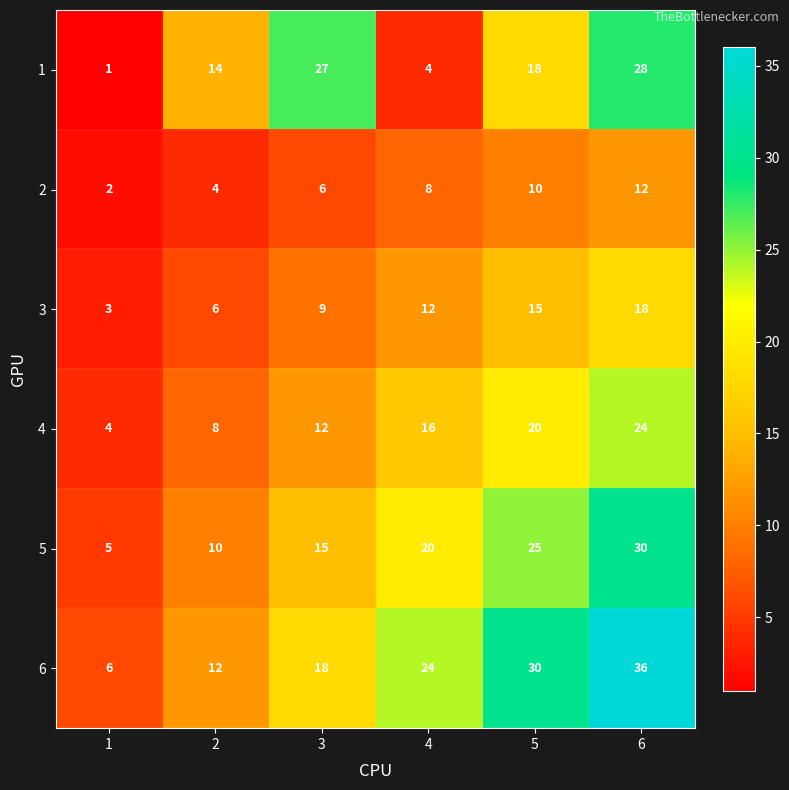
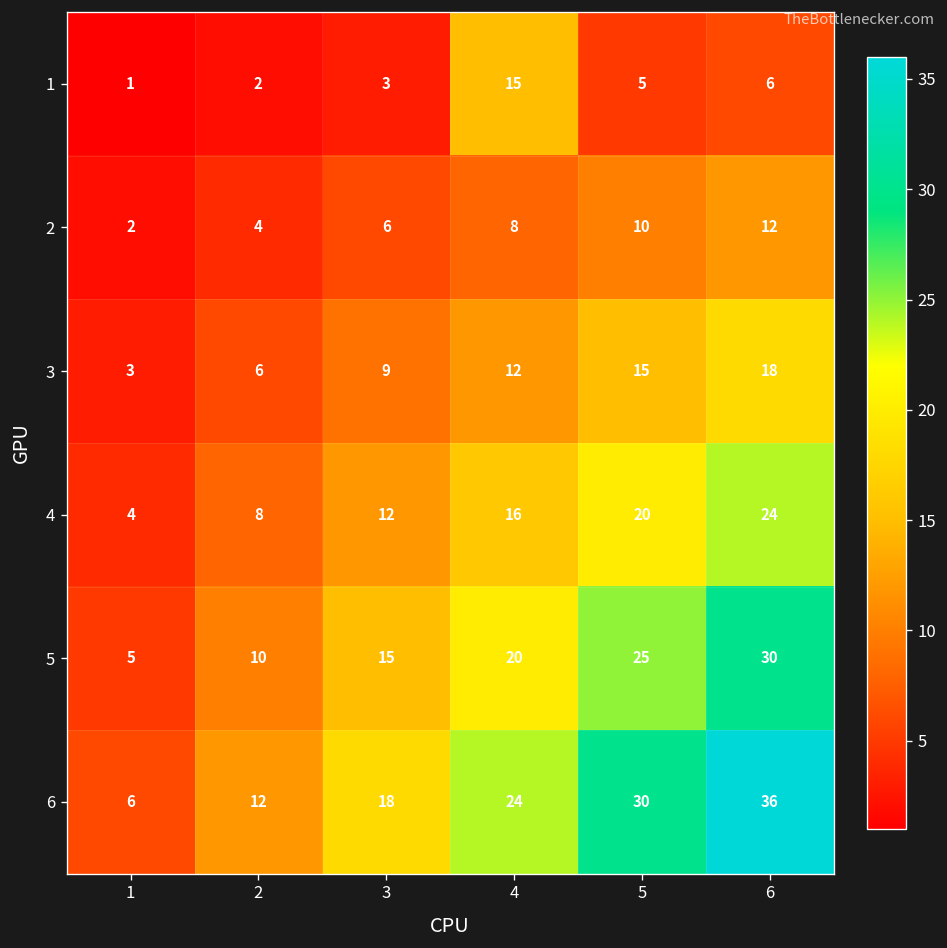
  {
    "1": {
      "1": 1,
-     "2": 14,
-     "3": 27,
-     "4": 4,
-     "5": 18,
-     "6": 28
+     "2": 2,
+     "3": 3,
+     "4": 15,
+     "5": 5,
+     "6": 6
    },
    "2": {
      "1": 2,
      "2": 4,
      "3": 6,
      "4": 8,
      "5": 10,
      "6": 12
    },
    "3": {
      "1": 3,
      "2": 6,
      "3": 9,
      "4": 12,
      "5": 15,
      "6": 18
    },
    "4": {
      "1": 4,
      "2": 8,
      "3": 12,
      "4": 16,
      "5": 20,
      "6": 24
    },
    "5": {
      "1": 5,
      "2": 10,
      "3": 15,
      "4": 20,
      "5": 25,
      "6": 30
    },
    "6": {
      "1": 6,
      "2": 12,
      "3": 18,
      "4": 24,
      "5": 30,
      "6": 36
    }
  }
